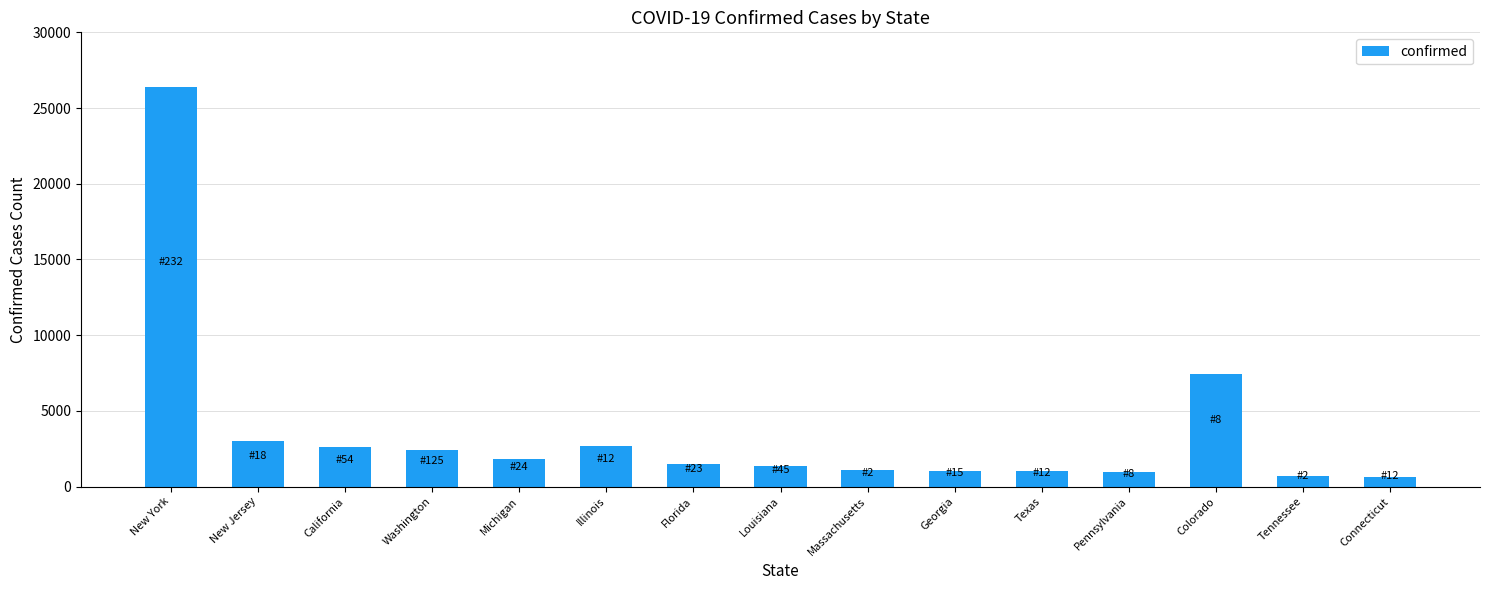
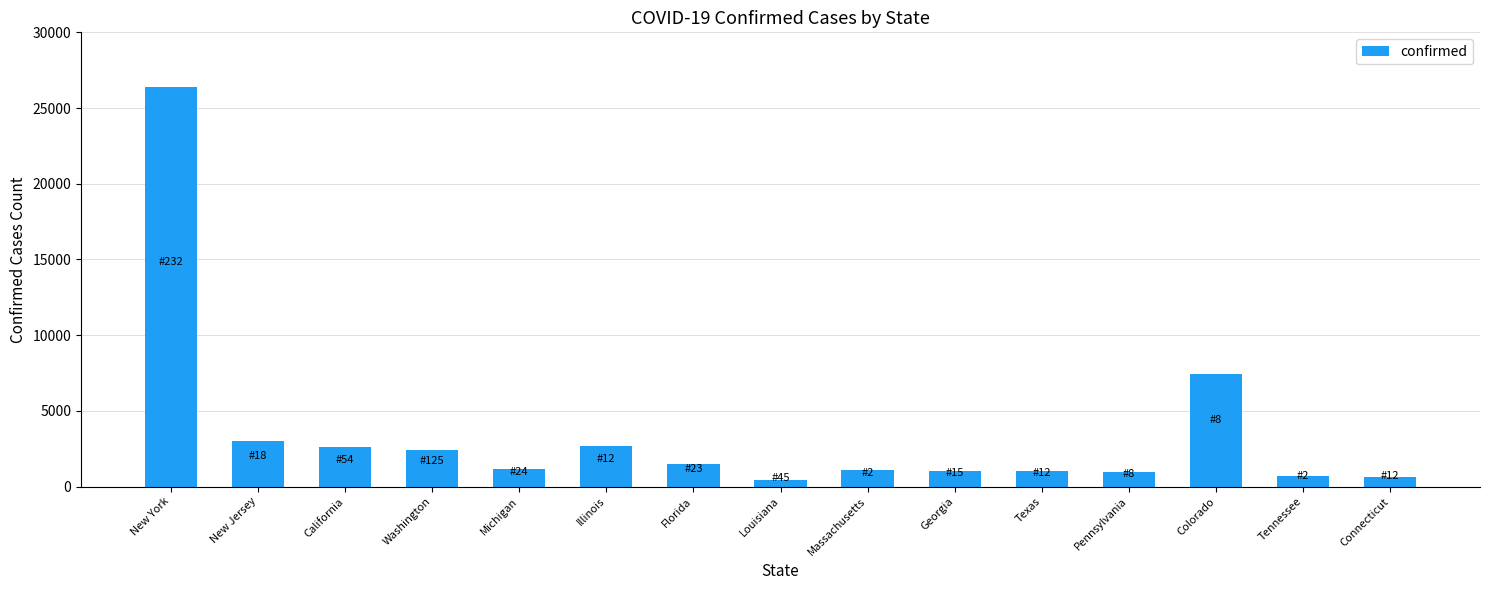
  {
-   "Michigan": 1800,
-   "Louisiana": 1400
+   "Michigan": 1200,
+   "Louisiana": 400
  }
